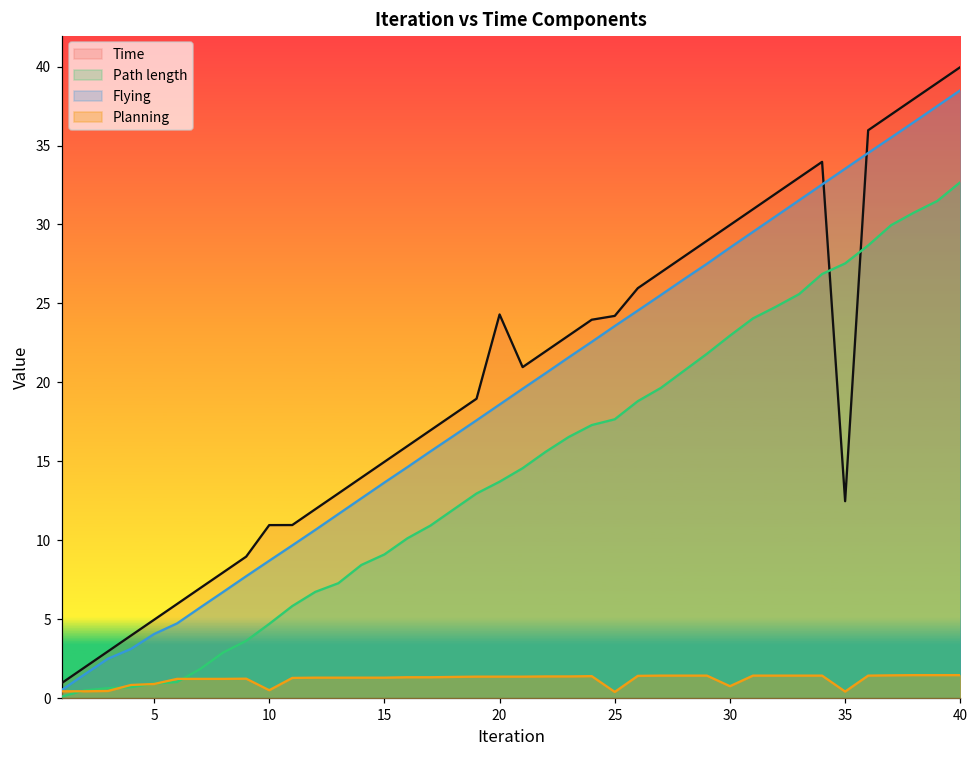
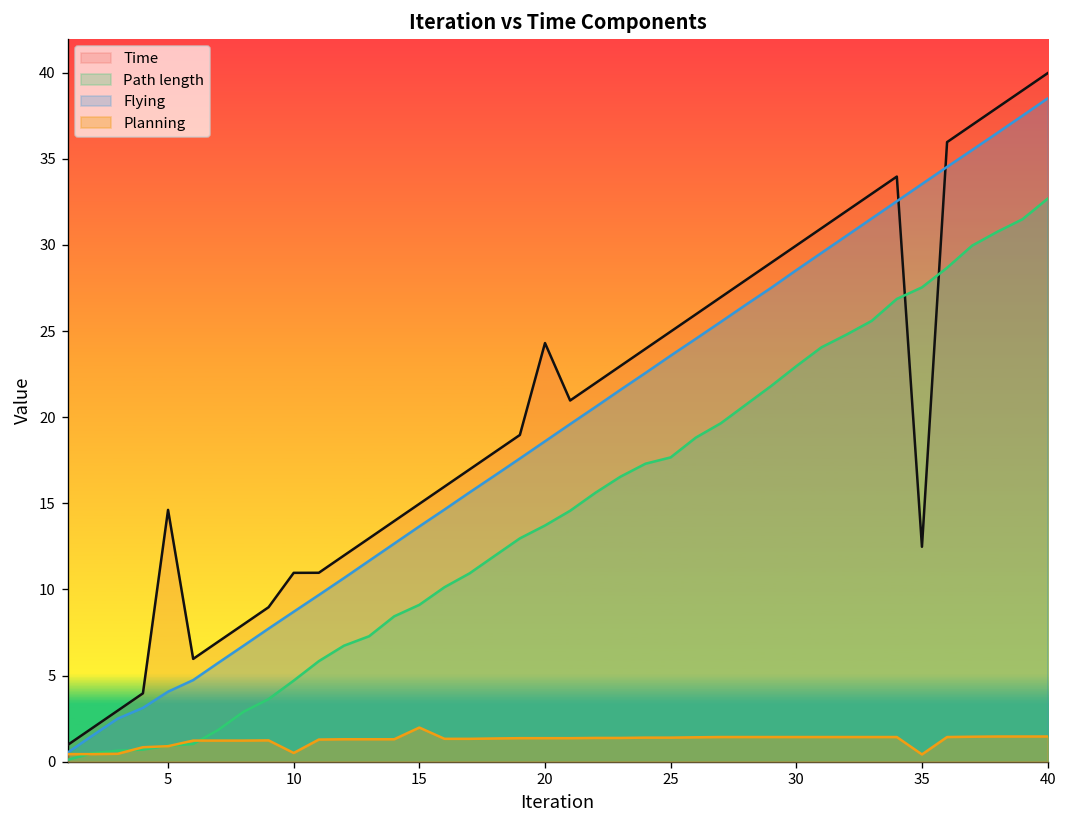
  {
    "Time": {
-     "5": 5.0,
+     "5": 14.6,
      "10": 11.0,
      "15": 15.0,
      "20": 24.3,
-     "25": 24.2,
+     "25": 25.0,
      "30": 30.0,
      "35": 12.5,
      "40": 40.0
    },
    "Planning": {
      "10": 0.5,
-     "15": 1.3,
+     "15": 2.0,
      "20": 1.4,
-     "25": 0.4,
-     "30": 0.8,
+     "25": 1.4,
+     "30": 1.4,
      "35": 0.4,
      "40": 1.5
    }
  }
